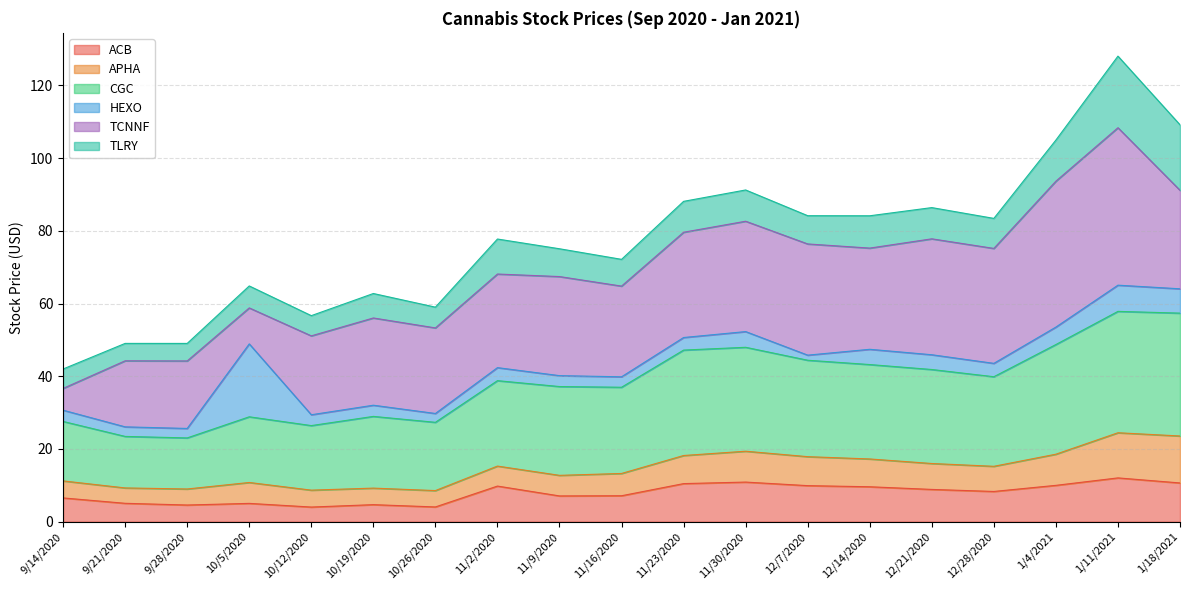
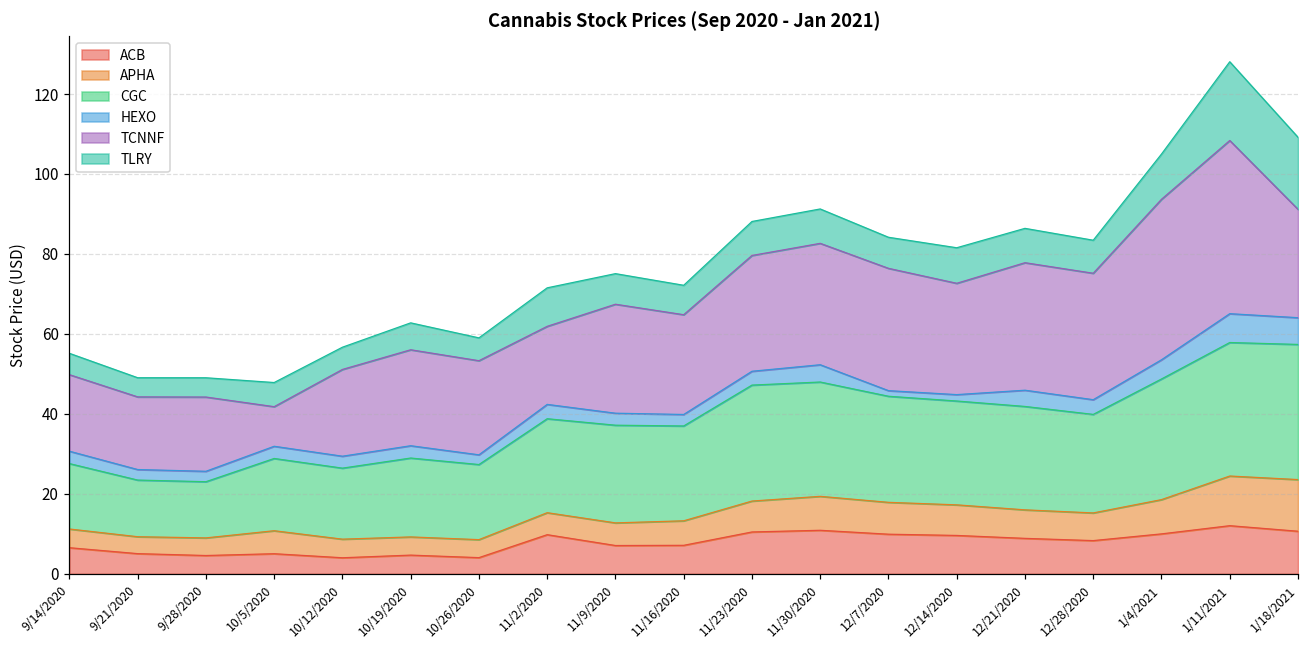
  {
    "HEXO": {
      "9/14/2020": 3,
      "9/21/2020": 3,
      "9/28/2020": 3,
-     "10/5/2020": 20,
+     "10/5/2020": 3,
      "10/12/2020": 3,
      "10/19/2020": 3,
      "10/26/2020": 2,
      "11/2/2020": 4,
      "11/9/2020": 3,
      "11/16/2020": 3,
      "11/23/2020": 3,
      "11/30/2020": 4,
      "12/7/2020": 1,
-     "12/14/2020": 4,
+     "12/14/2020": 2,
      "12/21/2020": 4,
      "12/28/2020": 4,
      "1/4/2021": 5,
      "1/11/2021": 7,
      "1/18/2021": 7
    },
    "TCNNF": {
-     "9/14/2020": 6,
+     "9/14/2020": 19,
      "9/21/2020": 18,
      "9/28/2020": 19,
      "10/5/2020": 10,
      "10/12/2020": 22,
      "10/19/2020": 24,
      "10/26/2020": 24,
-     "11/2/2020": 26,
+     "11/2/2020": 20,
      "11/9/2020": 27,
      "11/16/2020": 25,
      "11/23/2020": 29,
      "11/30/2020": 30,
      "12/7/2020": 31,
      "12/14/2020": 28,
      "12/21/2020": 32,
      "12/28/2020": 32,
      "1/4/2021": 40,
      "1/11/2021": 43,
      "1/18/2021": 27
    }
  }
